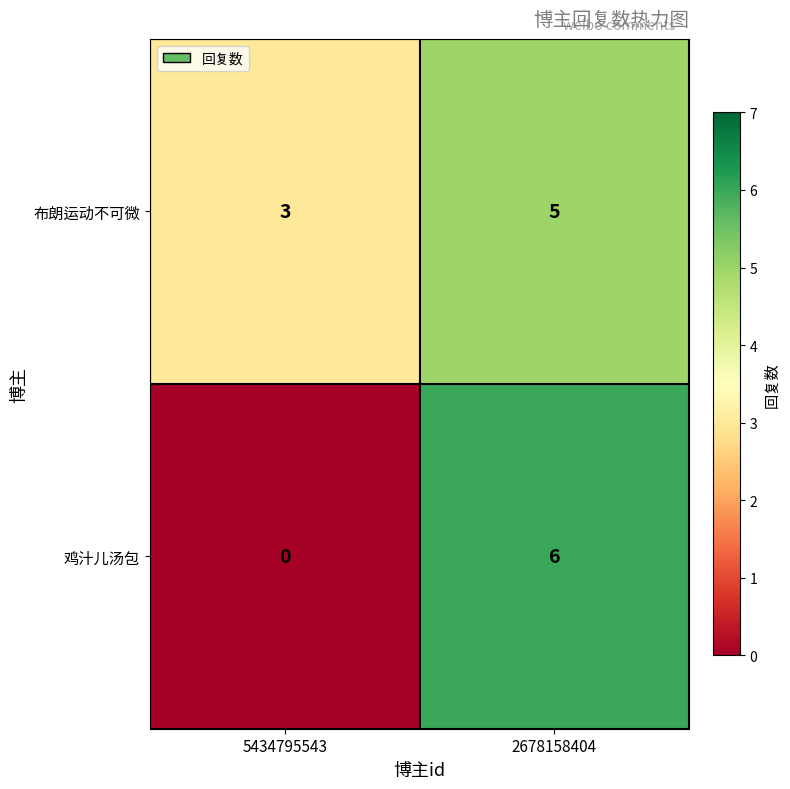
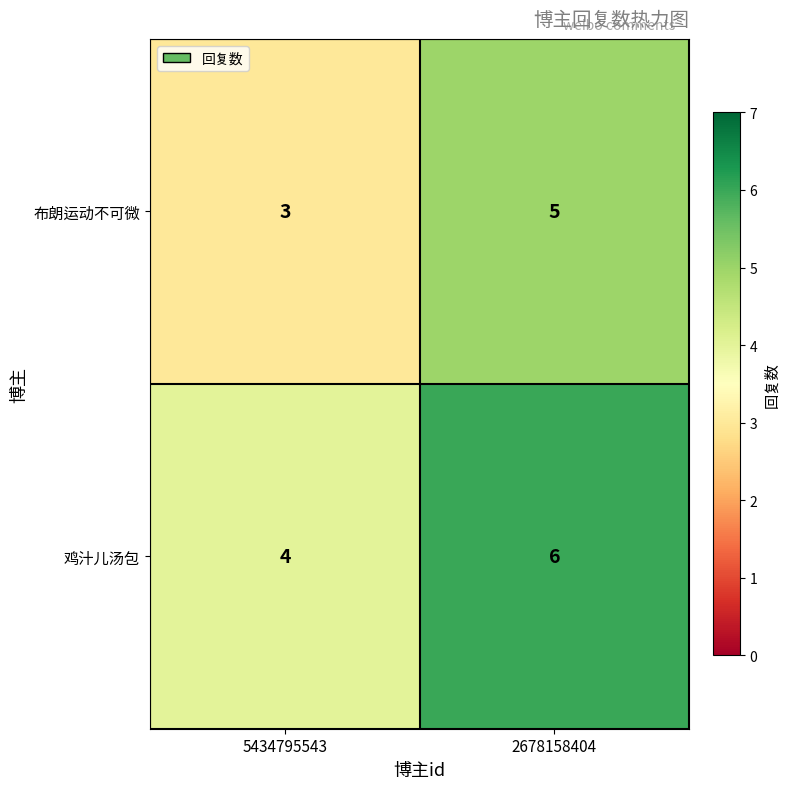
  {
    "布朗运动不可微": {
      "5434795543": 3,
      "2678158404": 5
    },
    "鸡汁儿汤包": {
-     "5434795543": 0,
+     "5434795543": 4,
      "2678158404": 6
    }
  }
